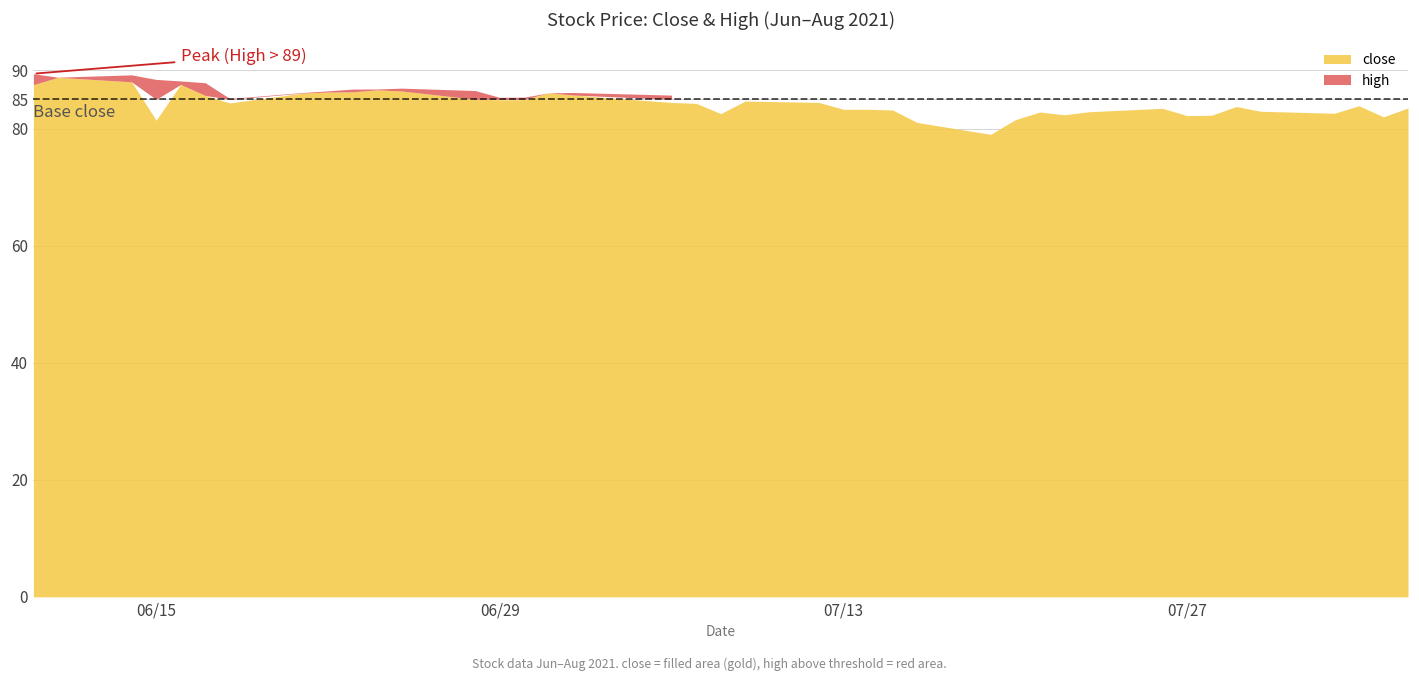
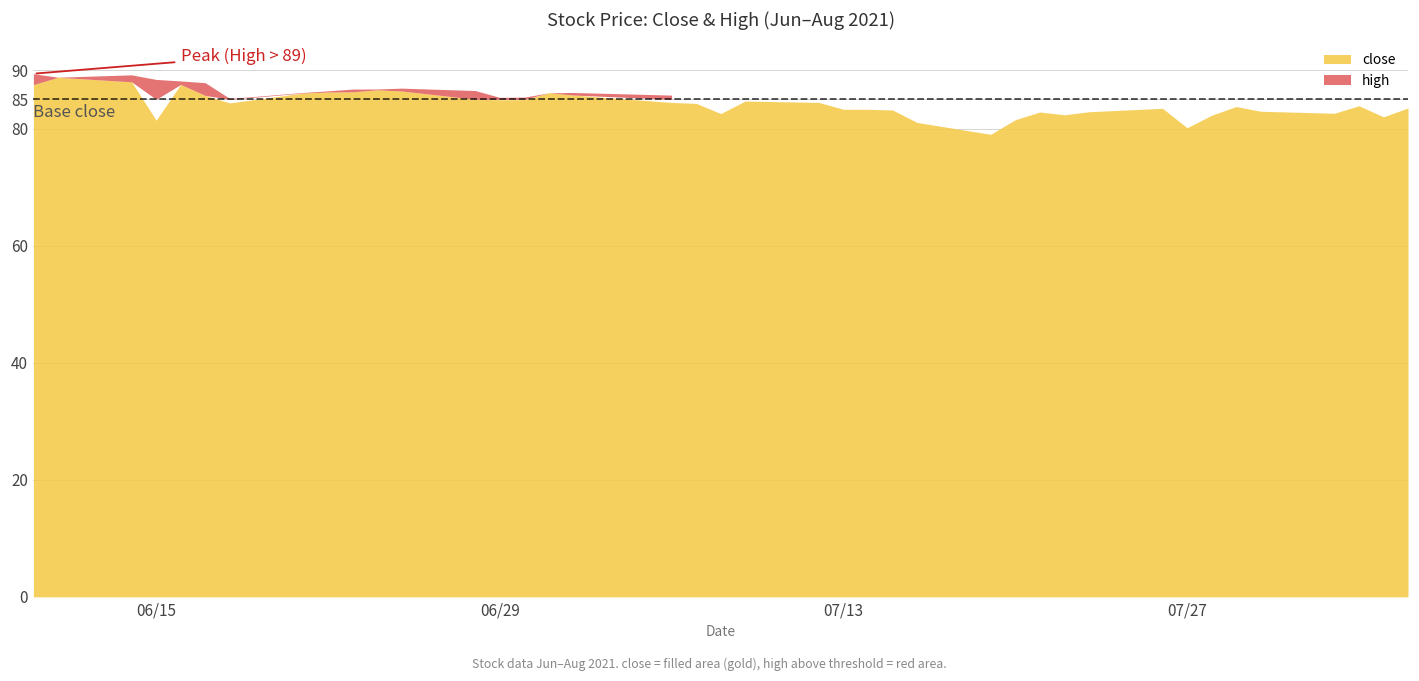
  {
    "close": {
      "06/15": 81,
      "07/13": 83,
-     "07/27": 82
+     "07/27": 80
    }
  }
